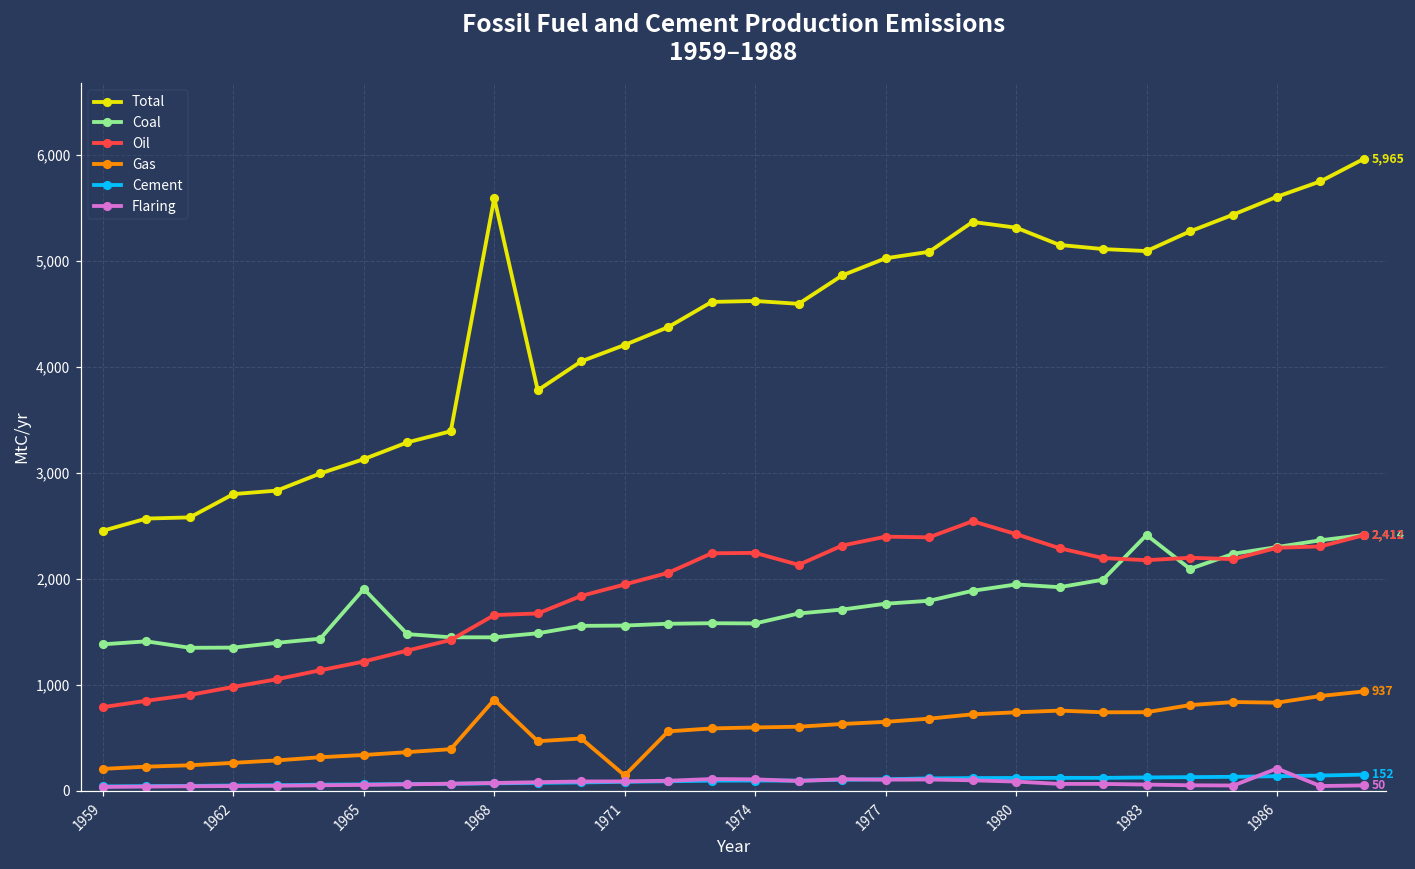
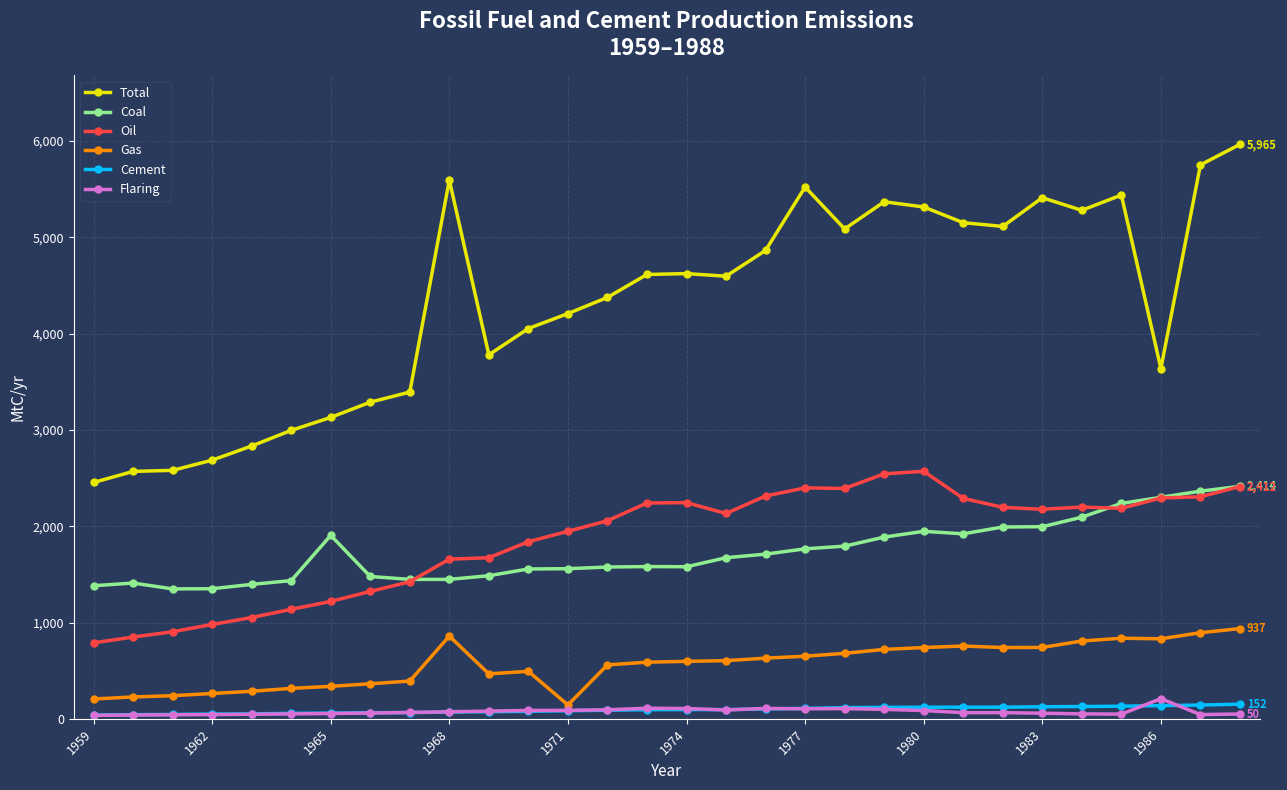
  {
    "Total": {
      "1959": "2,500",
-     "1962": "2,800",
+     "1962": "2,700",
      "1965": "3,100",
      "1968": "5,600",
      "1971": "4,200",
      "1974": "4,600",
-     "1977": "5,000",
+     "1977": "5,500",
      "1980": "5,300",
-     "1983": "5,100",
-     "1986": "5,600"
+     "1983": "5,400",
+     "1986": "3,600"
    },
    "Coal": {
      "1959": "1,400",
      "1962": "1,400",
      "1965": "1,900",
      "1968": "1,400",
      "1971": "1,600",
      "1974": "1,600",
      "1977": "1,800",
      "1980": "1,900",
-     "1983": "2,400"
+     "1983": "2,000"
    },
    "Oil": {
      "1959": "800",
      "1962": "1,000",
      "1965": "1,200",
      "1968": "1,700",
      "1971": "1,900",
      "1974": "2,200",
      "1977": "2,400",
-     "1980": "2,400",
+     "1980": "2,600",
      "1983": "2,200"
    },
    "Gas": {
      "1959": "200",
      "1962": "300",
      "1965": "300",
      "1968": "900",
      "1971": "100",
      "1974": "600",
      "1977": "700",
      "1980": "700",
      "1983": "700",
      "1986": "800"
    },
    "Cement": {
      "1980": "100",
      "1983": "100",
      "1986": "100"
    },
    "Flaring": {
      "1980": "100",
      "1983": "100",
      "1986": "200"
    }
  }
